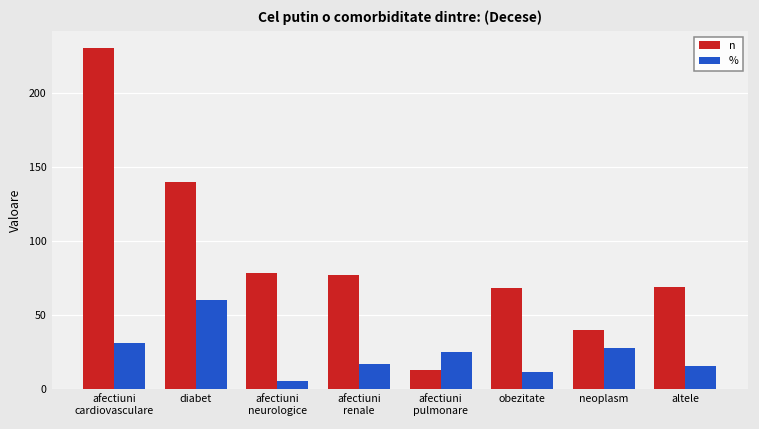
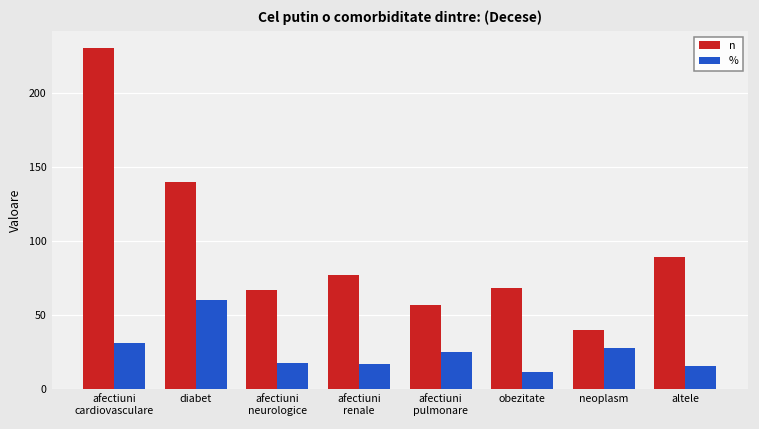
  {
    "n": {
      "afectiuni cardiovasculare": 230,
      "diabet": 140,
-     "afectiuni neurologice": 78,
+     "afectiuni neurologice": 67,
      "afectiuni renale": 77,
-     "afectiuni pulmonare": 13,
+     "afectiuni pulmonare": 57,
      "obezitate": 68,
      "neoplasm": 40,
-     "altele": 69
+     "altele": 89
    },
    "%": {
      "afectiuni cardiovasculare": 31,
      "diabet": 60,
-     "afectiuni neurologice": 6,
+     "afectiuni neurologice": 17,
      "afectiuni renale": 17,
      "afectiuni pulmonare": 25,
      "obezitate": 11,
      "neoplasm": 28,
      "altele": 15
    }
  }
